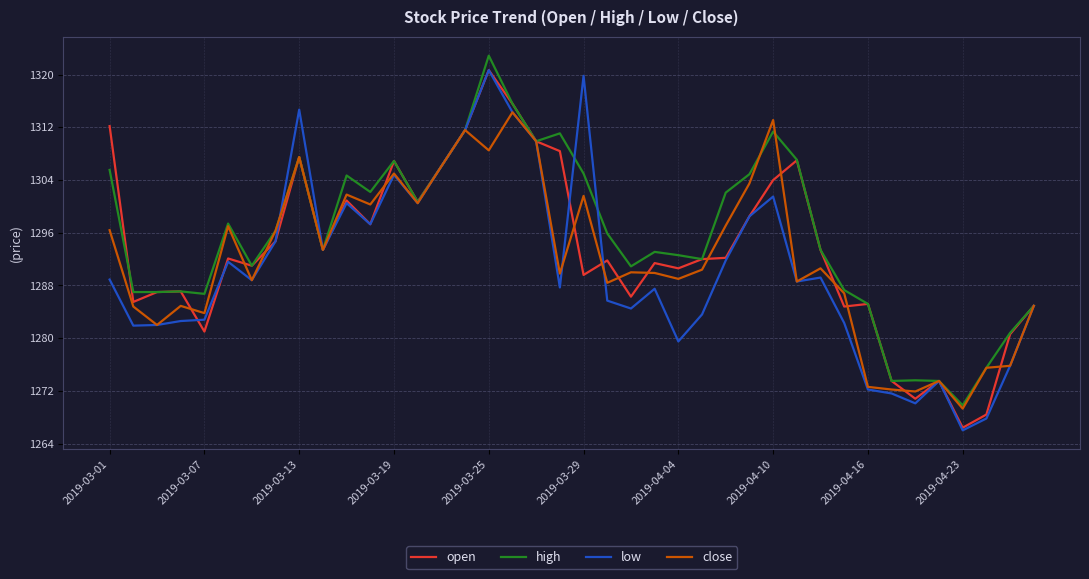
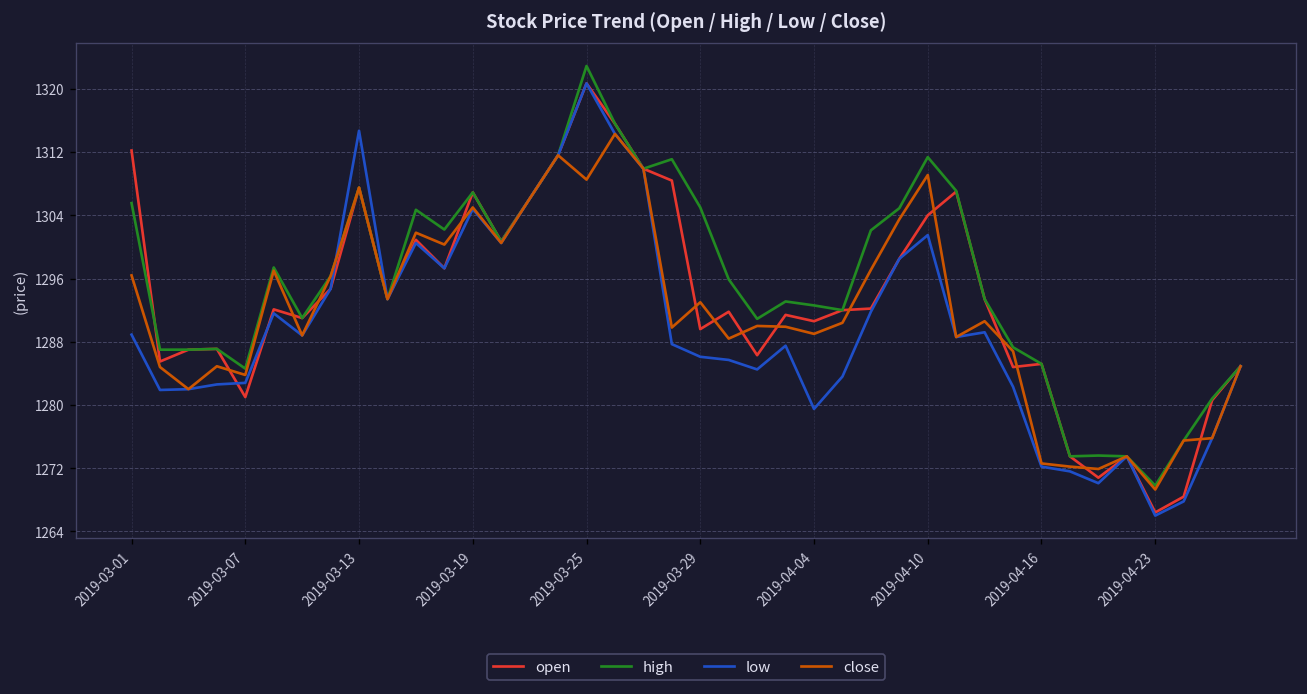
  {
    "open": {
      "2019-03-01": 1312,
      "2019-03-07": 1281,
      "2019-03-29": 1290,
      "2019-04-04": 1291,
      "2019-04-10": 1304,
      "2019-04-23": 1266
    },
    "high": {
      "2019-03-01": 1306,
-     "2019-03-07": 1287,
+     "2019-03-07": 1285,
      "2019-03-25": 1323,
      "2019-03-29": 1305,
      "2019-04-04": 1293,
      "2019-04-10": 1311,
      "2019-04-23": 1270
    },
    "low": {
      "2019-03-01": 1289,
      "2019-03-07": 1283,
      "2019-03-13": 1315,
-     "2019-03-29": 1320,
+     "2019-03-29": 1286,
      "2019-04-04": 1280,
      "2019-04-10": 1302,
      "2019-04-16": 1272,
      "2019-04-23": 1266
    },
    "close": {
      "2019-03-01": 1296,
      "2019-03-07": 1284,
      "2019-03-25": 1309,
-     "2019-03-29": 1302,
+     "2019-03-29": 1293,
      "2019-04-04": 1289,
-     "2019-04-10": 1313,
+     "2019-04-10": 1309,
      "2019-04-16": 1273,
      "2019-04-23": 1269
    }
  }
